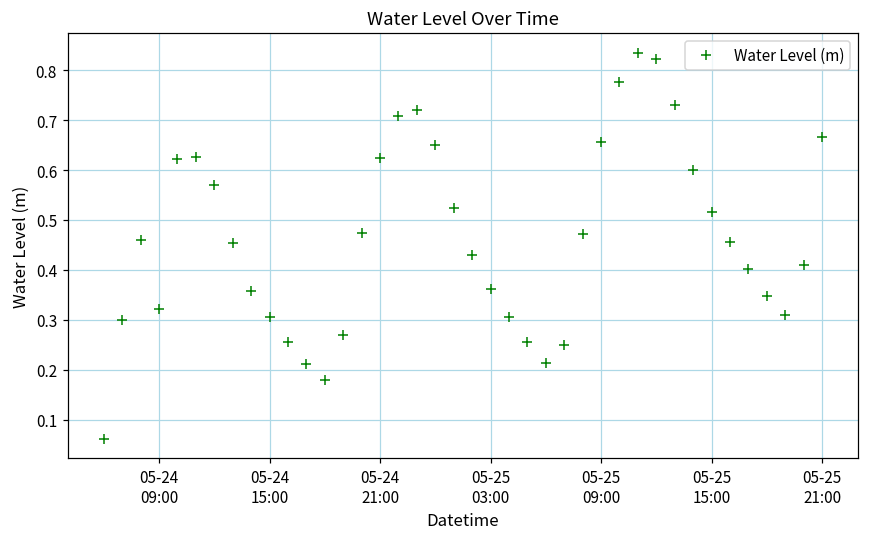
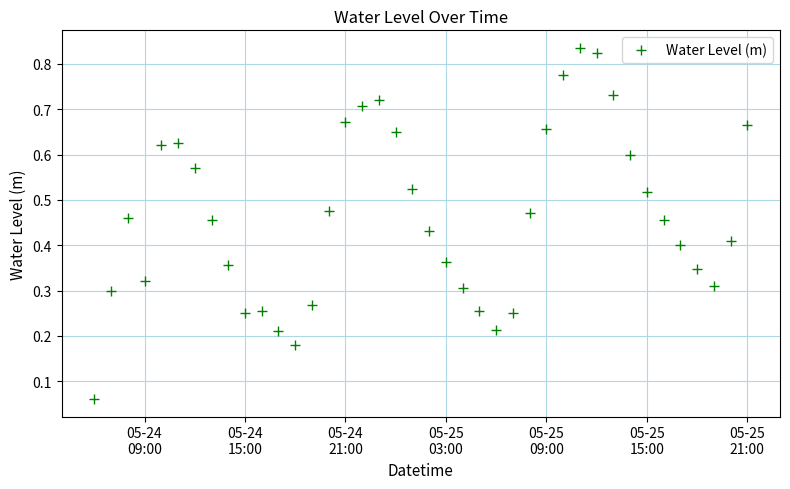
  {
    "05-24 09:00": 0.32,
-   "05-24 15:00": 0.30,
-   "05-24 21:00": 0.62,
+   "05-24 15:00": 0.25,
+   "05-24 21:00": 0.67,
    "05-25 03:00": 0.36,
    "05-25 09:00": 0.66,
    "05-25 15:00": 0.52,
    "05-25 21:00": 0.67
  }
